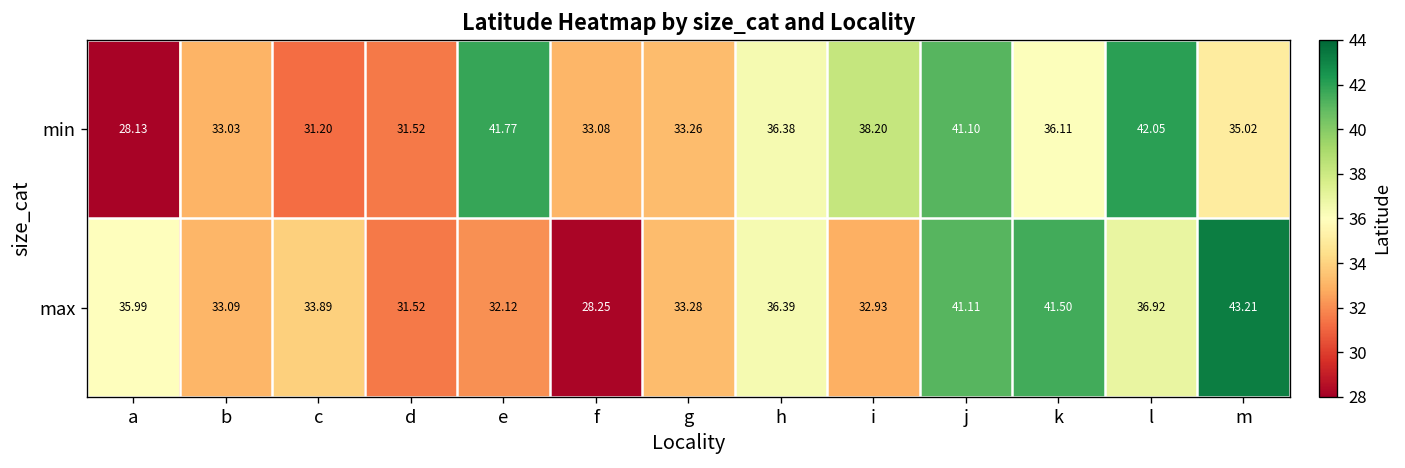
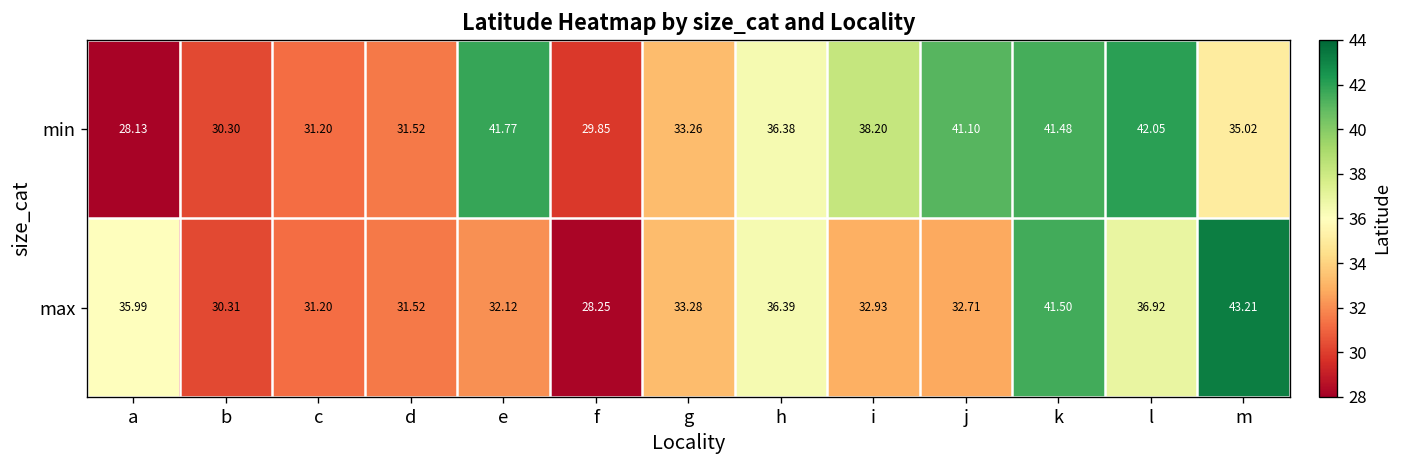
  {
    "min": {
      "a": 28.13,
-     "b": 33.03,
+     "b": 30.30,
      "c": 31.20,
      "d": 31.52,
      "e": 41.77,
-     "f": 33.08,
+     "f": 29.85,
      "g": 33.26,
      "h": 36.38,
      "i": 38.20,
      "j": 41.10,
-     "k": 36.11,
+     "k": 41.48,
      "l": 42.05,
      "m": 35.02
    },
    "max": {
      "a": 35.99,
-     "b": 33.09,
-     "c": 33.89,
+     "b": 30.31,
+     "c": 31.20,
      "d": 31.52,
      "e": 32.12,
      "f": 28.25,
      "g": 33.28,
      "h": 36.39,
      "i": 32.93,
-     "j": 41.11,
+     "j": 32.71,
      "k": 41.50,
      "l": 36.92,
      "m": 43.21
    }
  }
